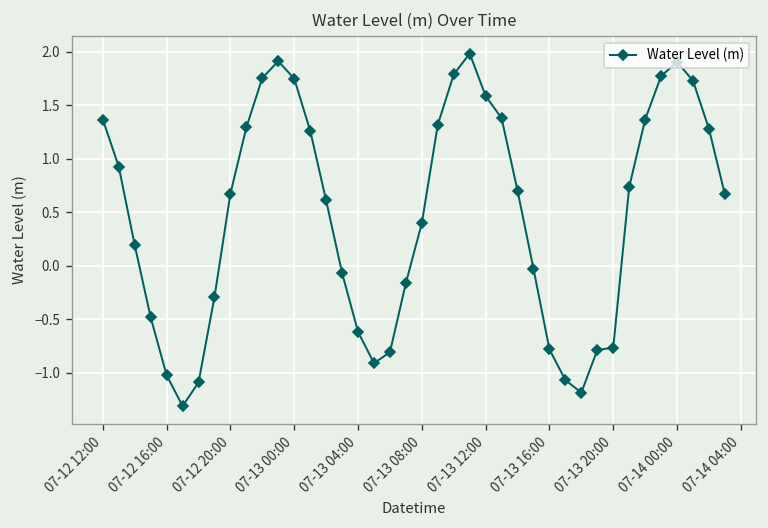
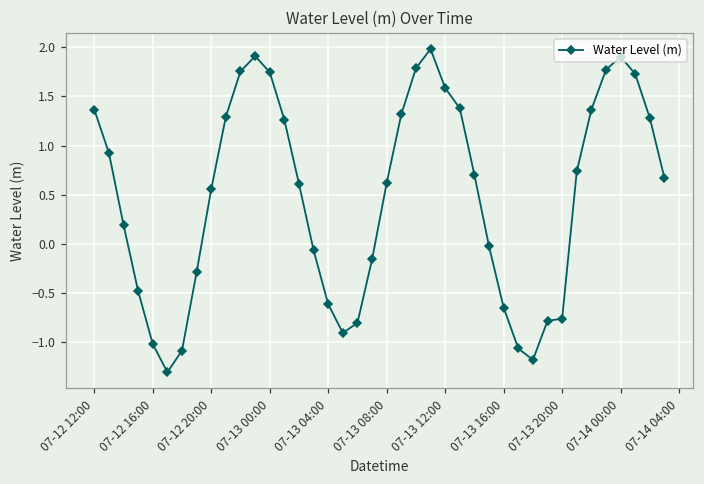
  {
    "07-12 12:00": 1.4,
    "07-12 16:00": -1.0,
-   "07-12 20:00": 0.7,
+   "07-12 20:00": 0.6,
    "07-13 00:00": 1.7,
    "07-13 04:00": -0.6,
-   "07-13 08:00": 0.4,
+   "07-13 08:00": 0.6,
    "07-13 12:00": 1.6,
-   "07-13 16:00": -0.8,
+   "07-13 16:00": -0.7,
    "07-13 20:00": -0.8
  }
